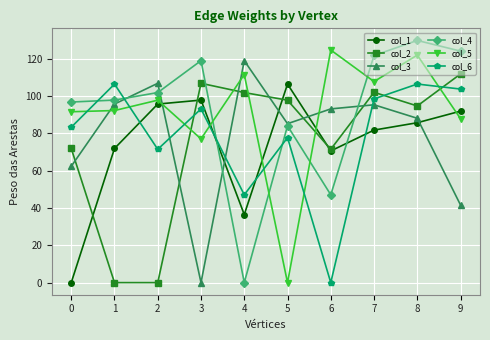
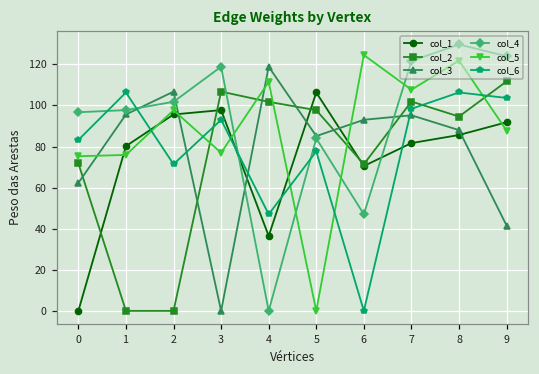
  {
    "col_1": {
      "0": 0,
-     "1": 72,
+     "1": 80,
      "2": 96,
      "3": 98,
      "4": 36,
      "5": 106,
      "7": 82,
      "8": 86,
      "9": 92
    },
    "col_5": {
-     "0": 91,
-     "1": 92,
+     "0": 75,
+     "1": 76,
      "2": 98,
      "3": 77,
      "4": 111,
      "5": 0,
      "6": 125,
      "7": 108,
      "9": 88
    }
  }
